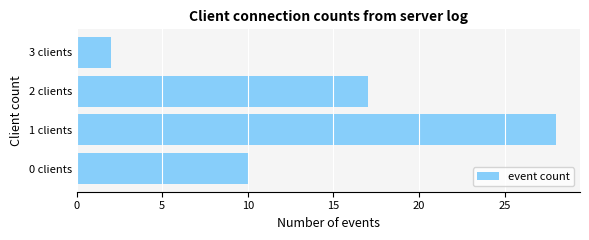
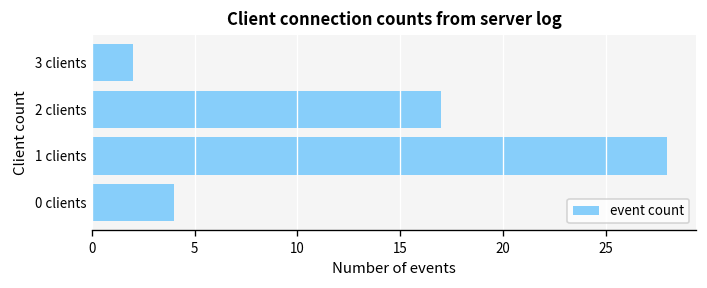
  {
    "3 clients": 2,
    "2 clients": 17,
    "1 clients": 28,
-   "0 clients": 10
+   "0 clients": 4
  }
